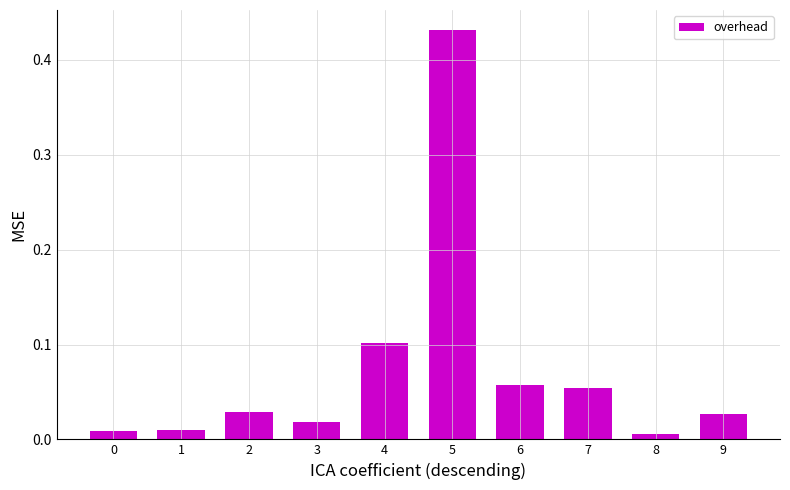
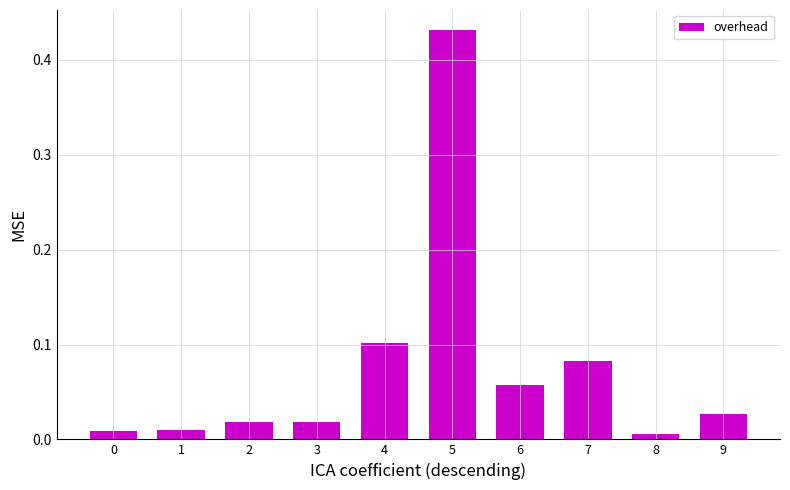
  {
    "0": 0.01,
    "1": 0.01,
-   "2": 0.03,
+   "2": 0.02,
    "3": 0.02,
    "4": 0.10,
    "5": 0.43,
    "6": 0.06,
-   "7": 0.05,
+   "7": 0.08,
    "8": 0.01,
    "9": 0.03
  }
